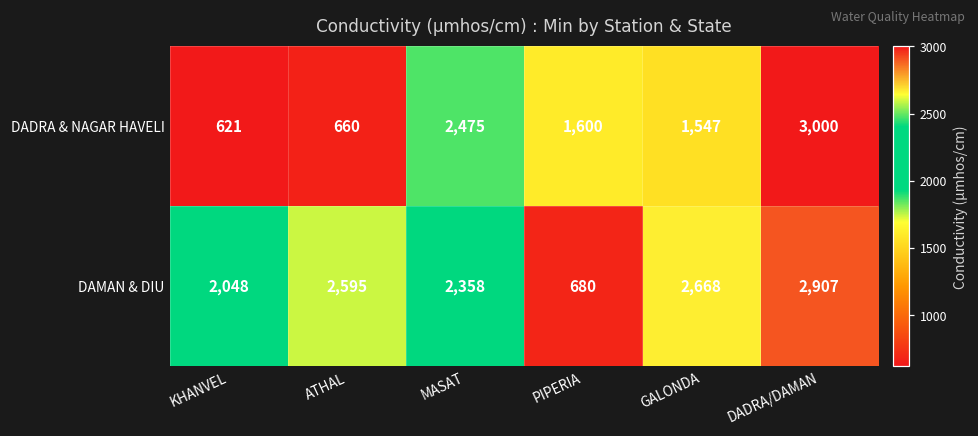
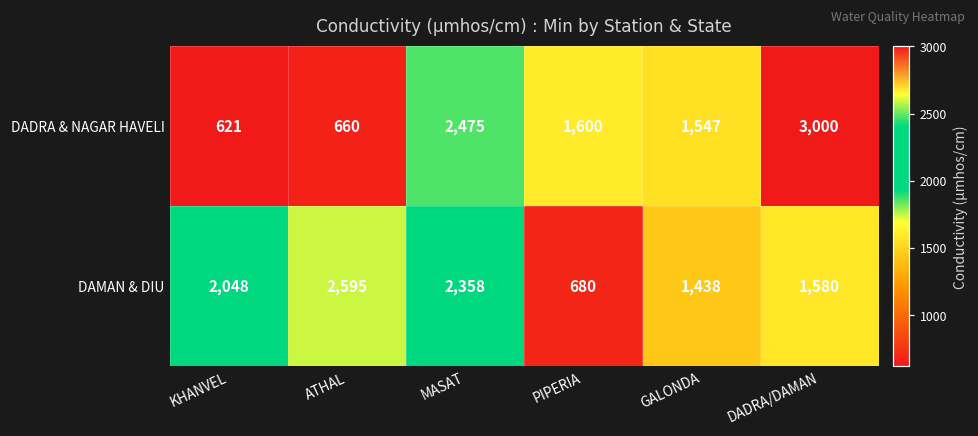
  {
    "DADRA & NAGAR HAVELI": {
      "KHANVEL": "621",
      "ATHAL": "660",
      "MASAT": "2,475",
      "PIPERIA": "1,600",
      "GALONDA": "1,547",
      "DADRA/DAMAN": "3,000"
    },
    "DAMAN & DIU": {
      "KHANVEL": "2,048",
      "ATHAL": "2,595",
      "MASAT": "2,358",
      "PIPERIA": "680",
-     "GALONDA": "2,668",
-     "DADRA/DAMAN": "2,907"
+     "GALONDA": "1,438",
+     "DADRA/DAMAN": "1,580"
    }
  }
